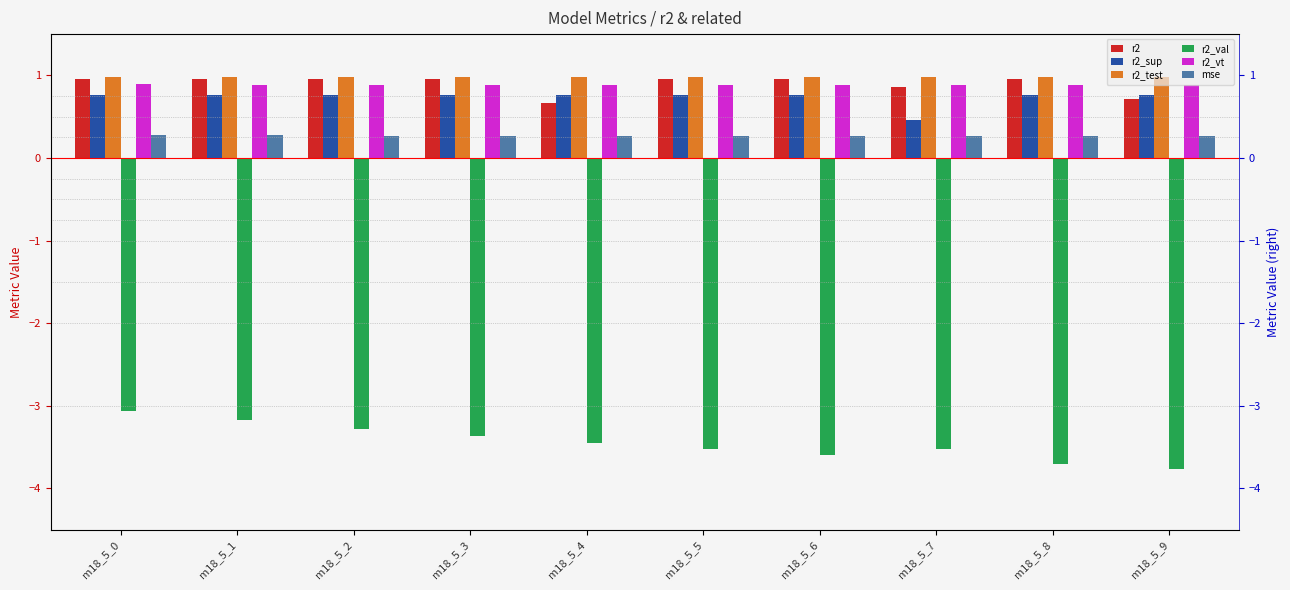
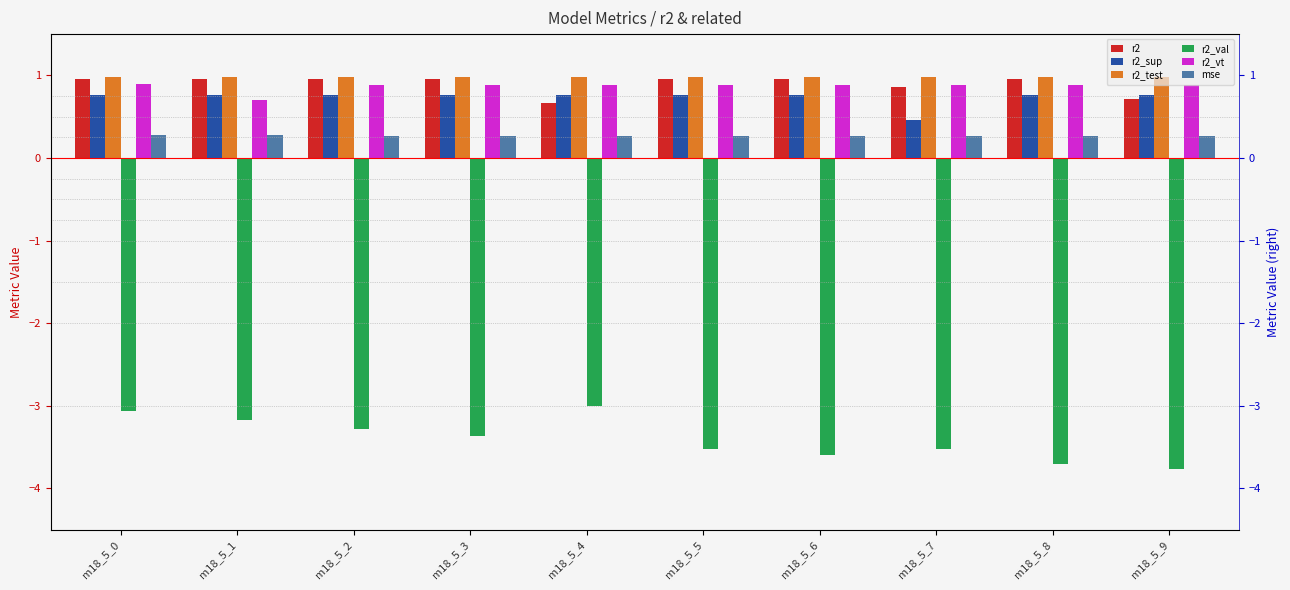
  {
    "r2": {
      "m18_5_0": 1.0,
      "m18_5_1": 1.0,
      "m18_5_2": 1.0,
      "m18_5_3": 1.0,
      "m18_5_4": 0.7,
      "m18_5_5": 1.0,
      "m18_5_6": 1.0,
      "m18_5_7": 0.9,
      "m18_5_8": 1.0,
      "m18_5_9": 0.7
    },
    "r2_sup": {
      "m18_5_0": 0.8,
      "m18_5_1": 0.8,
      "m18_5_2": 0.8,
      "m18_5_3": 0.8,
      "m18_5_4": 0.8,
      "m18_5_5": 0.8,
      "m18_5_6": 0.8,
      "m18_5_7": 0.5,
      "m18_5_8": 0.8,
      "m18_5_9": 0.8
    },
    "r2_test": {
      "m18_5_0": 1.0,
      "m18_5_1": 1.0,
      "m18_5_2": 1.0,
      "m18_5_3": 1.0,
      "m18_5_4": 1.0,
      "m18_5_5": 1.0,
      "m18_5_6": 1.0,
      "m18_5_7": 1.0,
      "m18_5_8": 1.0
    },
    "r2_val": {
      "m18_5_0": -3.1,
      "m18_5_1": -3.2,
      "m18_5_2": -3.3,
      "m18_5_3": -3.4,
-     "m18_5_4": -3.4,
+     "m18_5_4": -3.0,
      "m18_5_5": -3.5,
      "m18_5_6": -3.6,
      "m18_5_7": -3.5,
      "m18_5_8": -3.7,
      "m18_5_9": -3.8
    },
    "r2_vt": {
      "m18_5_0": 0.9,
-     "m18_5_1": 0.9,
+     "m18_5_1": 0.7,
      "m18_5_2": 0.9,
      "m18_5_3": 0.9,
      "m18_5_4": 0.9,
      "m18_5_5": 0.9,
      "m18_5_6": 0.9,
      "m18_5_7": 0.9,
      "m18_5_8": 0.9,
      "m18_5_9": 0.9
    },
    "mse": {
      "m18_5_0": 0.3,
      "m18_5_1": 0.3,
      "m18_5_2": 0.3,
      "m18_5_3": 0.3,
      "m18_5_4": 0.3,
      "m18_5_5": 0.3,
      "m18_5_6": 0.3,
      "m18_5_7": 0.3,
      "m18_5_8": 0.3,
      "m18_5_9": 0.3
    }
  }
